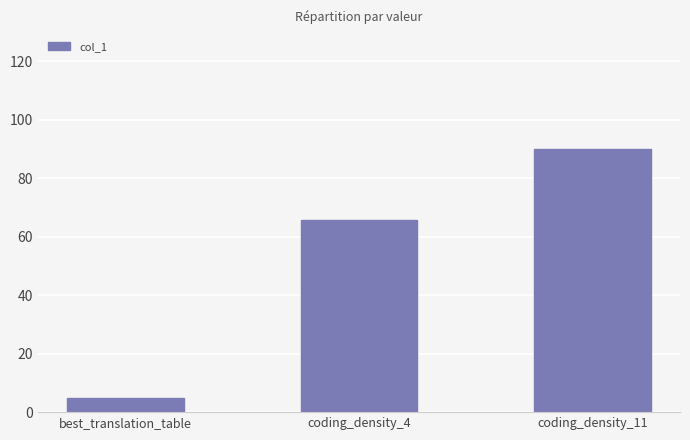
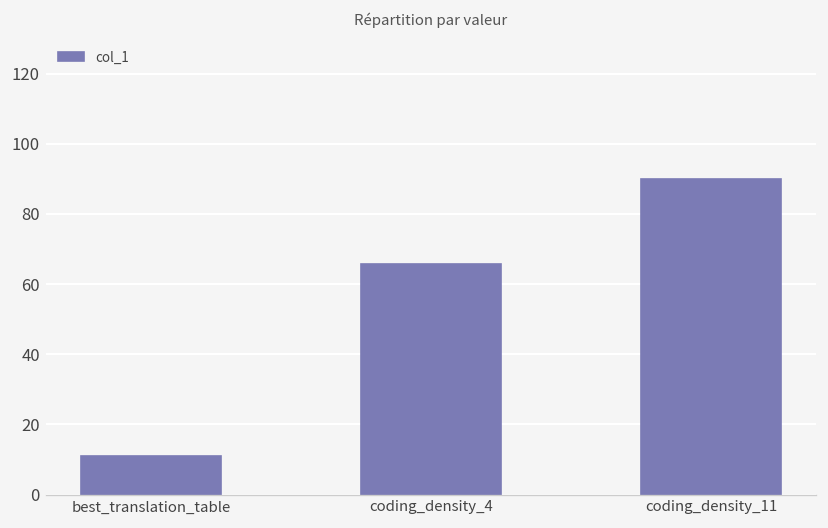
  {
-   "best_translation_table": 5,
+   "best_translation_table": 11,
    "coding_density_4": 66,
    "coding_density_11": 90
  }
